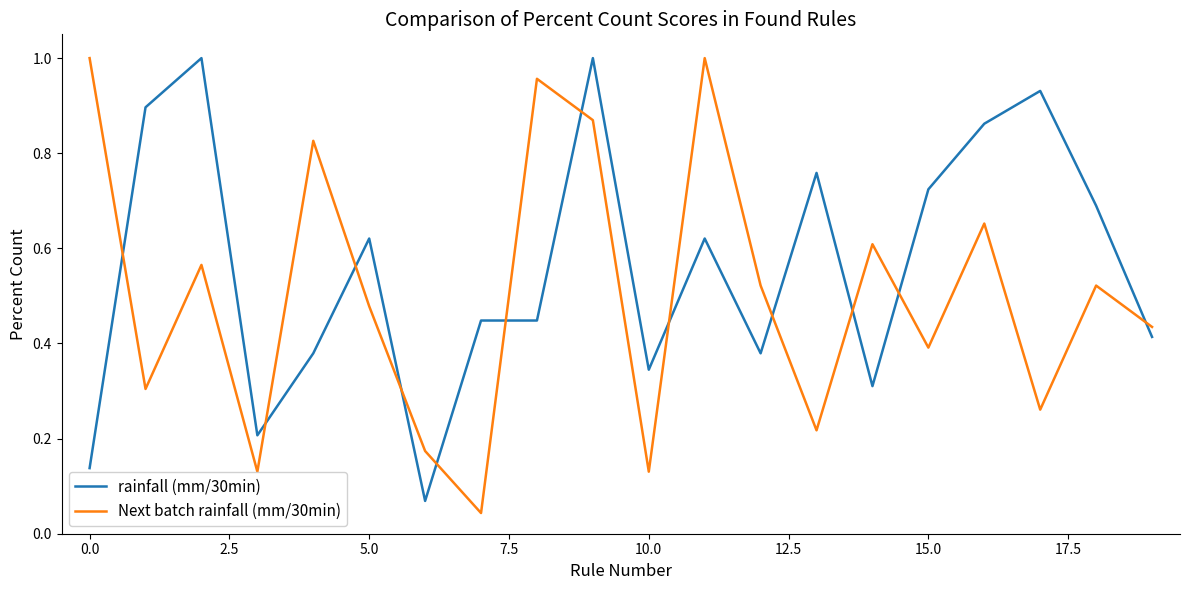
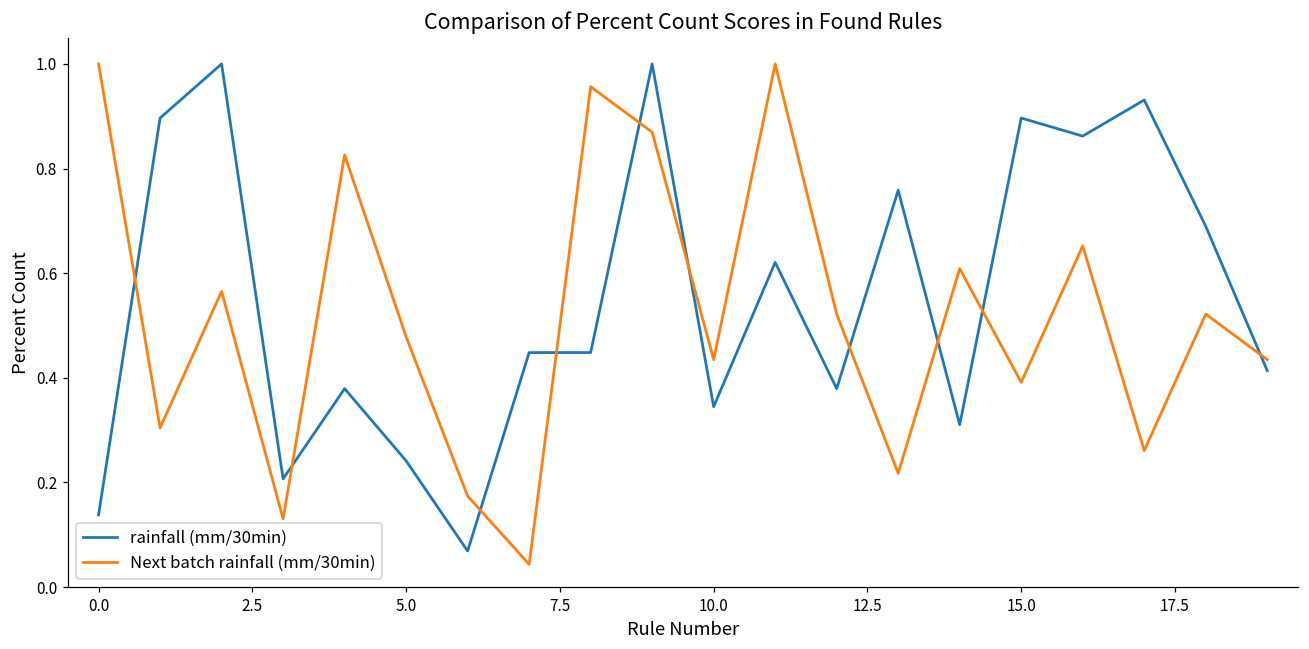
  {
    "rainfall (mm/30min)": {
      "0.0": 0.14,
-     "5.0": 0.62,
+     "5.0": 0.24,
      "10.0": 0.34,
-     "15.0": 0.72
+     "15.0": 0.90
    },
    "Next batch rainfall (mm/30min)": {
      "0.0": 1.00,
      "5.0": 0.48,
-     "10.0": 0.13,
+     "10.0": 0.43,
      "15.0": 0.39
    }
  }
